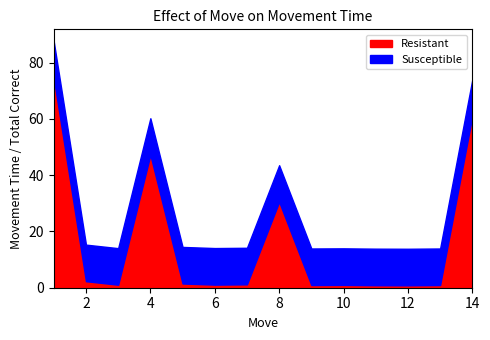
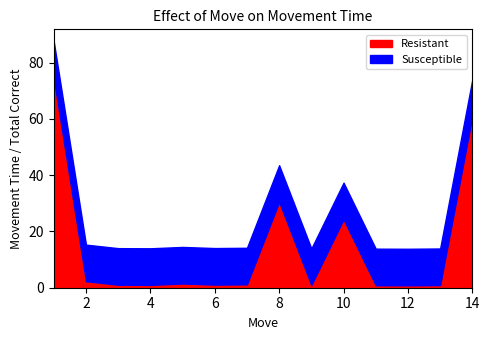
  {
    "Resistant": {
-     "4": 47,
-     "10": 1
+     "4": 1,
+     "10": 24
    },
    "Susceptible": {
      "2": 13,
      "4": 13,
      "6": 13,
      "8": 13,
      "10": 13,
      "12": 13,
      "14": 13
    }
  }
